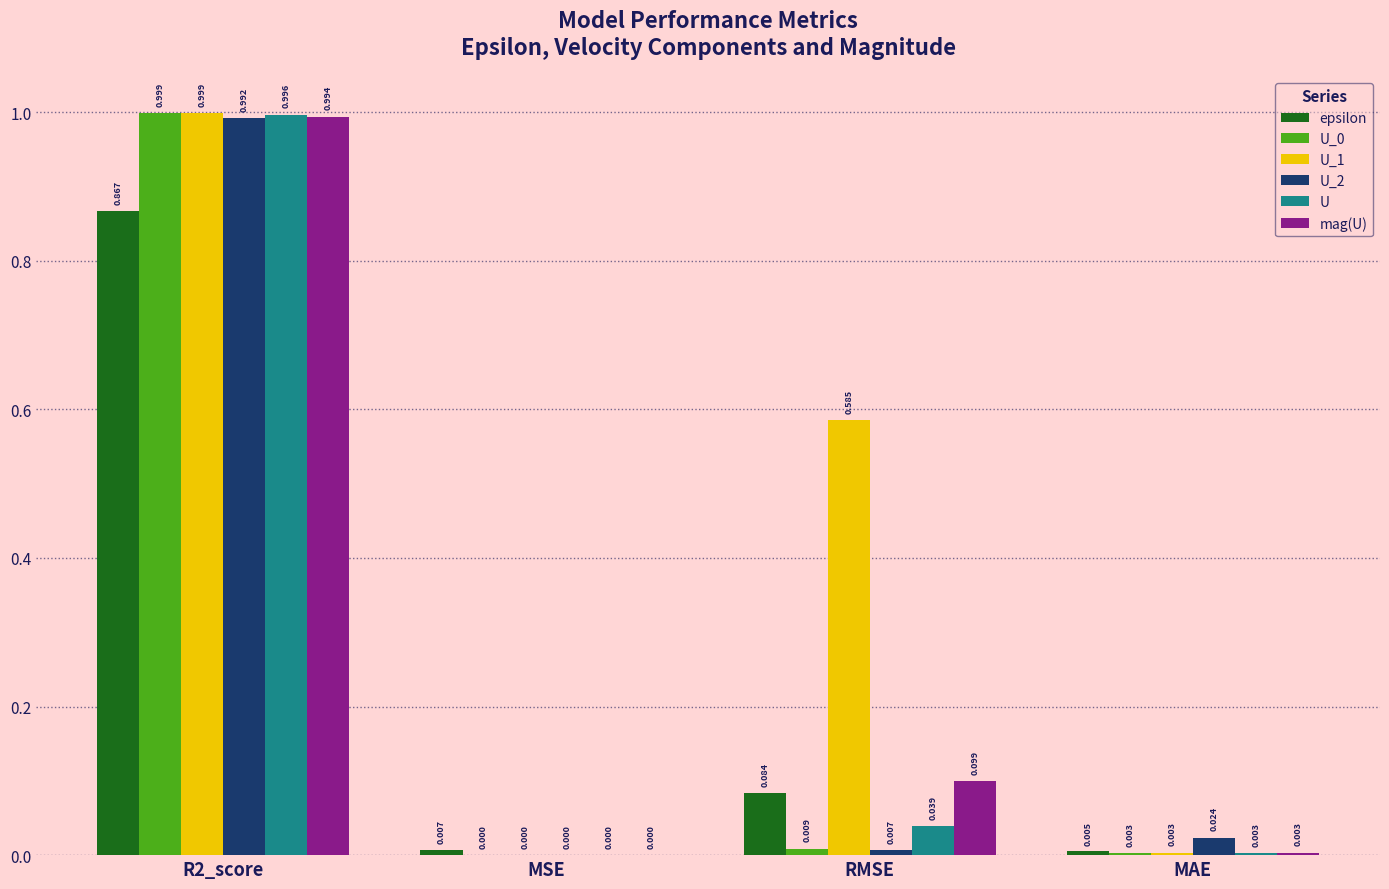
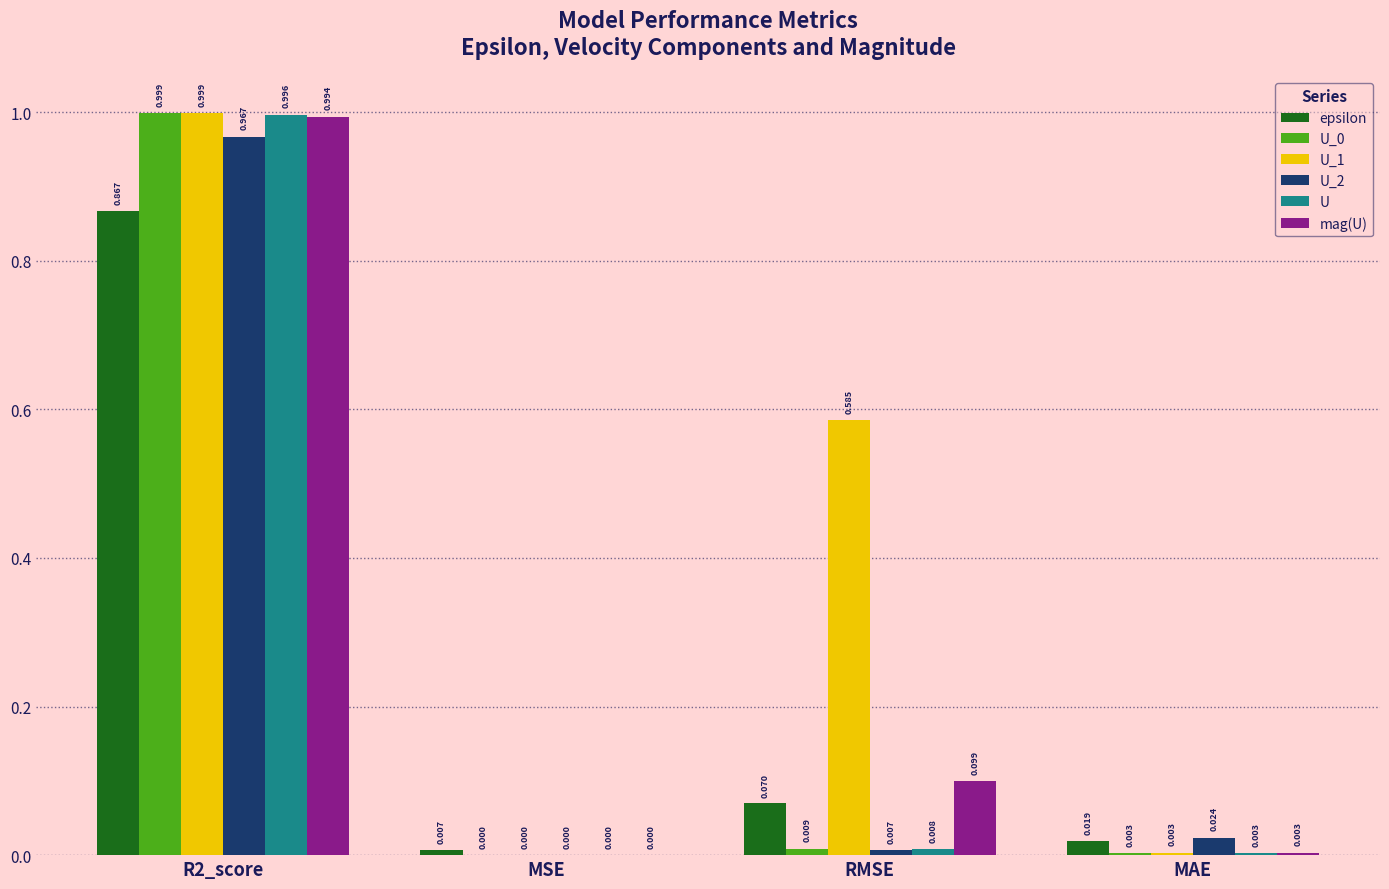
  {
    "epsilon": {
      "R2_score": 0.867,
      "MSE": 0.007,
-     "RMSE": 0.084,
-     "MAE": 0.005
+     "RMSE": 0.070,
+     "MAE": 0.019
    },
    "U_0": {
      "R2_score": 0.999,
      "MSE": 0.000,
      "RMSE": 0.009,
      "MAE": 0.003
    },
    "U_1": {
      "R2_score": 0.999,
      "MSE": 0.000,
      "RMSE": 0.585,
      "MAE": 0.003
    },
    "U_2": {
-     "R2_score": 0.992,
+     "R2_score": 0.967,
      "MSE": 0.000,
      "RMSE": 0.007,
      "MAE": 0.024
    },
    "U": {
      "R2_score": 0.996,
      "MSE": 0.000,
-     "RMSE": 0.039,
+     "RMSE": 0.008,
      "MAE": 0.003
    },
    "mag(U)": {
      "R2_score": 0.994,
      "MSE": 0.000,
      "RMSE": 0.099,
      "MAE": 0.003
    }
  }
